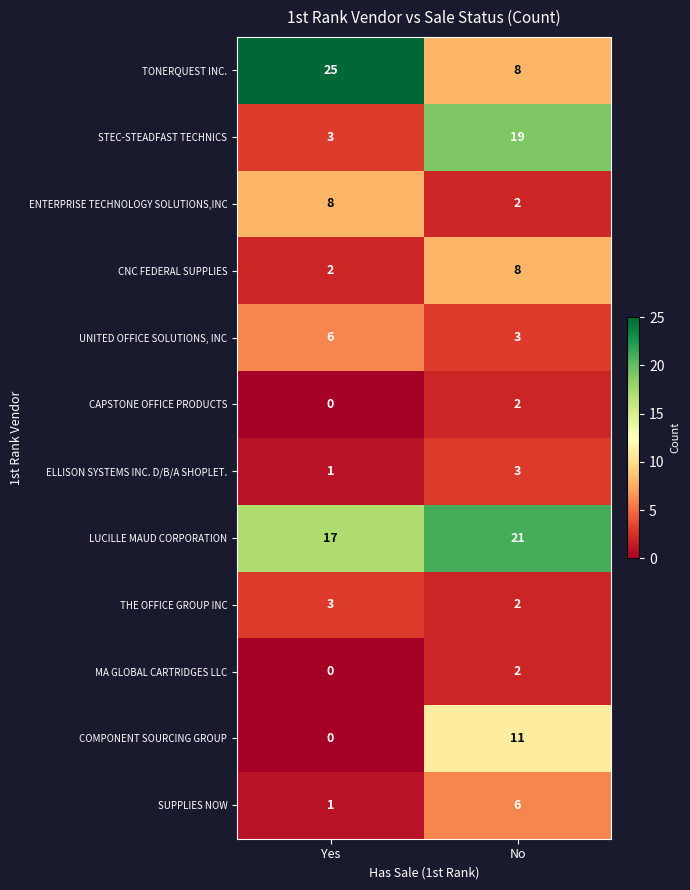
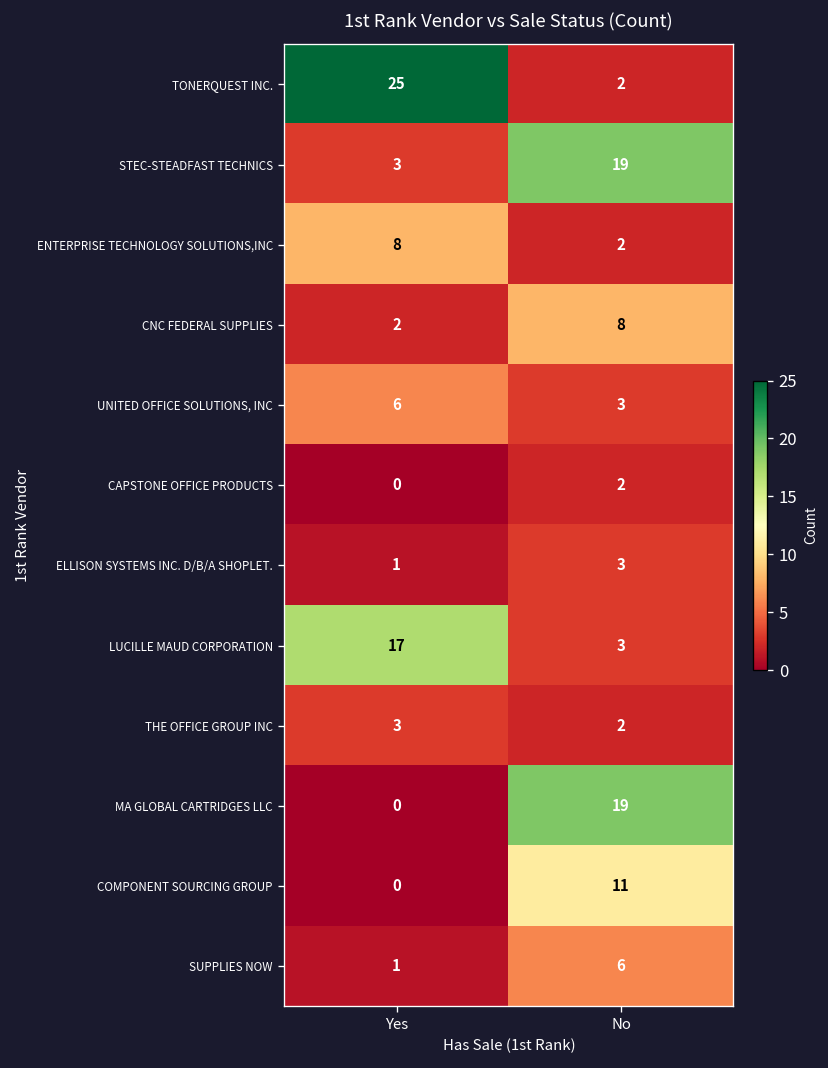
  {
    "TONERQUEST INC.": {
      "Yes": 25,
-     "No": 8
+     "No": 2
    },
    "STEC-STEADFAST TECHNICS": {
      "Yes": 3,
      "No": 19
    },
    "ENTERPRISE TECHNOLOGY SOLUTIONS,INC": {
      "Yes": 8,
      "No": 2
    },
    "CNC FEDERAL SUPPLIES": {
      "Yes": 2,
      "No": 8
    },
    "UNITED OFFICE SOLUTIONS, INC": {
      "Yes": 6,
      "No": 3
    },
    "CAPSTONE OFFICE PRODUCTS": {
      "Yes": 0,
      "No": 2
    },
    "ELLISON SYSTEMS INC. D/B/A SHOPLET.": {
      "Yes": 1,
      "No": 3
    },
    "LUCILLE MAUD CORPORATION": {
      "Yes": 17,
-     "No": 21
+     "No": 3
    },
    "THE OFFICE GROUP INC": {
      "Yes": 3,
      "No": 2
    },
    "MA GLOBAL CARTRIDGES LLC": {
      "Yes": 0,
-     "No": 2
+     "No": 19
    },
    "COMPONENT SOURCING GROUP": {
      "Yes": 0,
      "No": 11
    },
    "SUPPLIES NOW": {
      "Yes": 1,
      "No": 6
    }
  }
